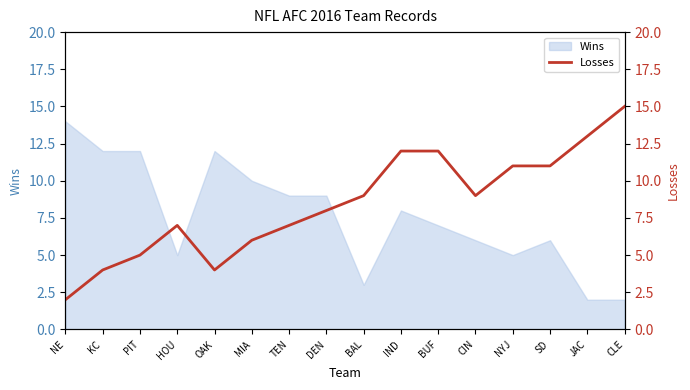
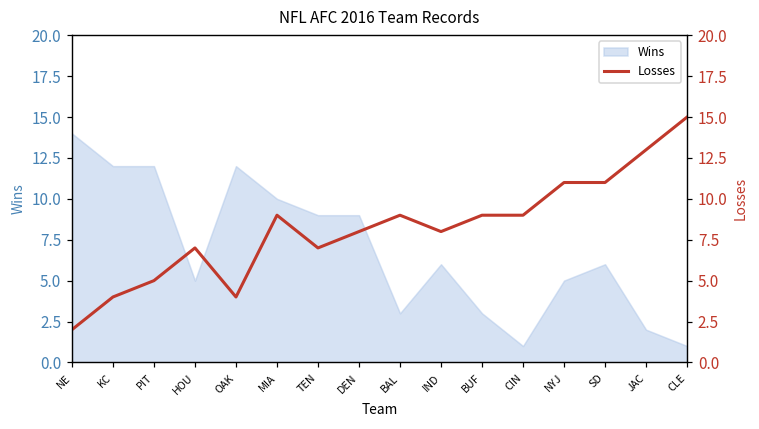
  {
    "Wins": {
      "NE": 14,
      "KC": 12,
      "PIT": 12,
      "HOU": 5,
      "OAK": 12,
      "MIA": 10,
      "TEN": 9,
      "DEN": 9,
      "BAL": 3,
-     "IND": 8,
-     "BUF": 7,
-     "CIN": 6,
+     "IND": 6,
+     "BUF": 3,
+     "CIN": 1,
      "NYJ": 5,
      "SD": 6,
      "JAC": 2,
-     "CLE": 2
+     "CLE": 1
    },
    "Losses": {
      "NE": 2,
      "KC": 4,
      "PIT": 5,
      "HOU": 7,
      "OAK": 4,
-     "MIA": 6,
+     "MIA": 9,
      "TEN": 7,
      "DEN": 8,
      "BAL": 9,
-     "IND": 12,
-     "BUF": 12,
+     "IND": 8,
+     "BUF": 9,
      "CIN": 9,
      "NYJ": 11,
      "SD": 11,
      "JAC": 13,
      "CLE": 15
    }
  }
